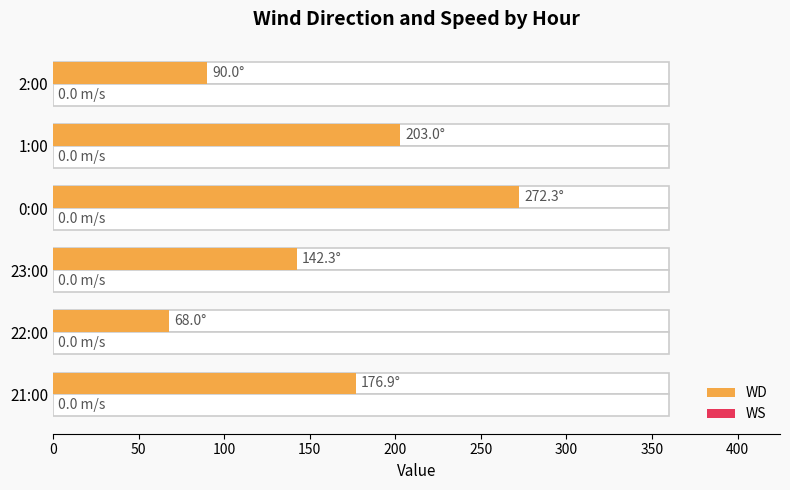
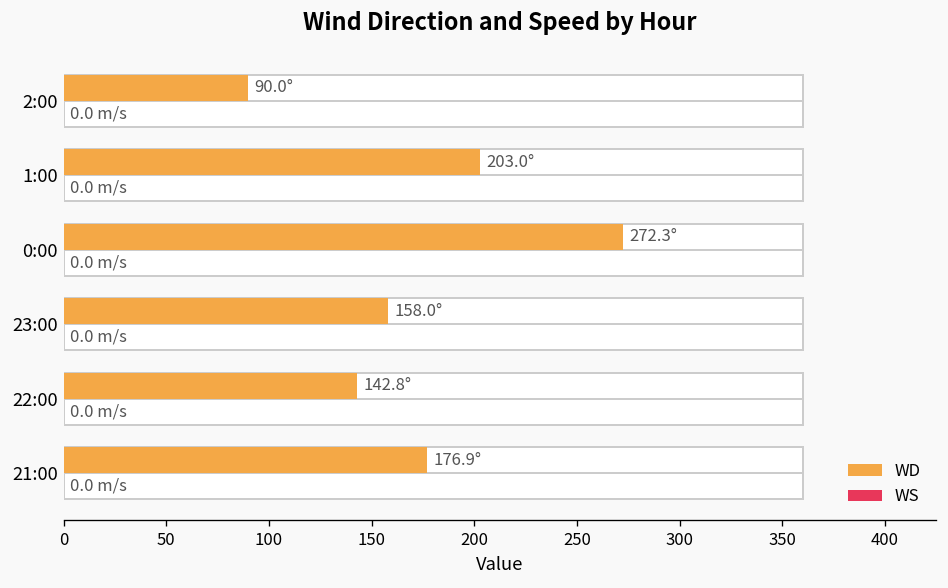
  {
    "WD": {
-     "23:00": "142.3°",
-     "22:00": "68.0°"
+     "23:00": "158.0°",
+     "22:00": "142.8°"
    },
    "WS": {
      "2:00": "0.0",
      "1:00": "0.0",
      "0:00": "0.0",
      "23:00": "0.0",
      "22:00": "0.0",
      "21:00": "0.0"
    }
  }
